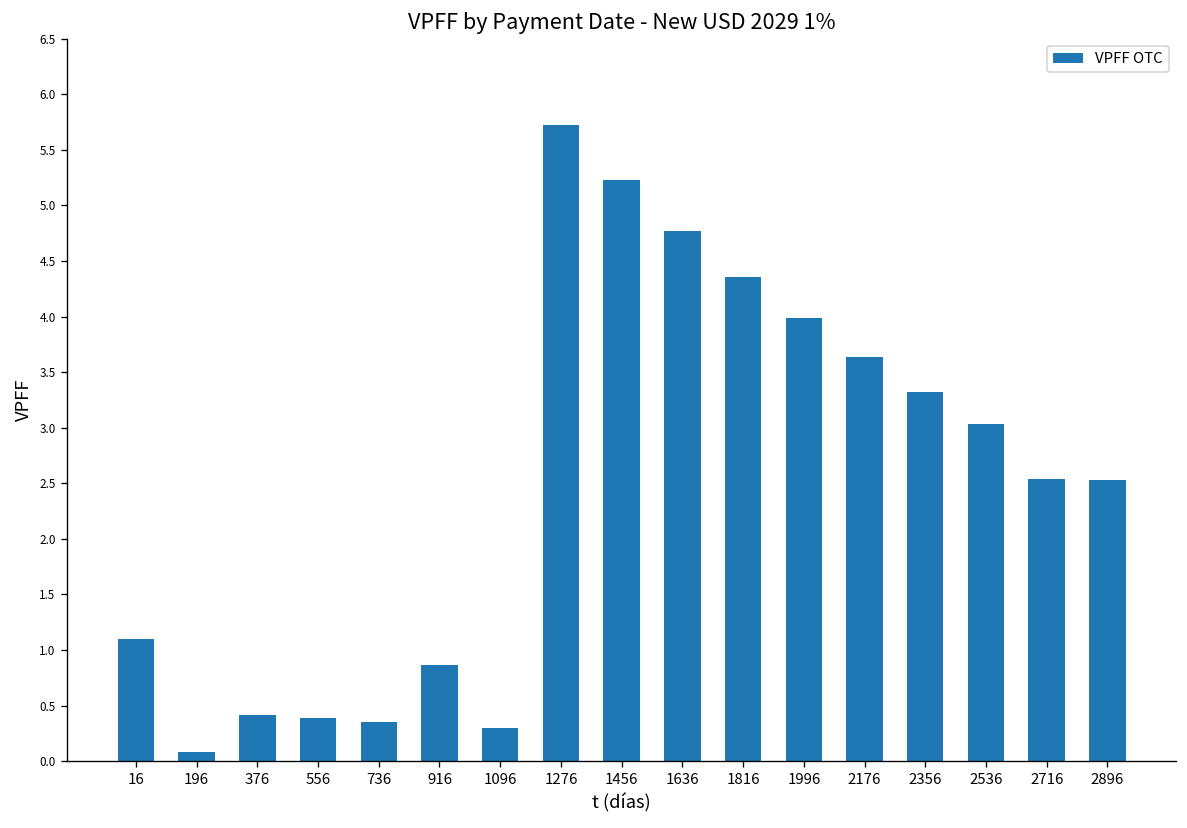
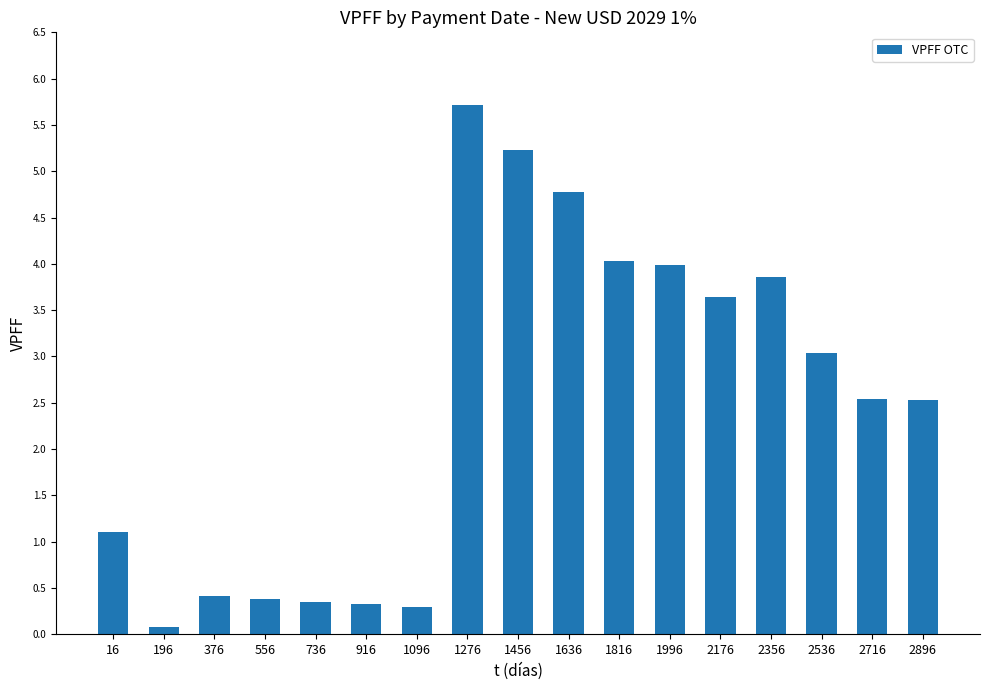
  {
    "16": 1.1,
    "196": 0.1,
    "376": 0.4,
    "556": 0.4,
    "736": 0.4,
-   "916": 0.9,
+   "916": 0.3,
    "1096": 0.3,
    "1276": 5.7,
    "1456": 5.2,
    "1636": 4.8,
-   "1816": 4.4,
+   "1816": 4.0,
    "1996": 4.0,
    "2176": 3.6,
-   "2356": 3.3,
+   "2356": 3.9,
    "2536": 3.0,
    "2716": 2.5,
    "2896": 2.5
  }
